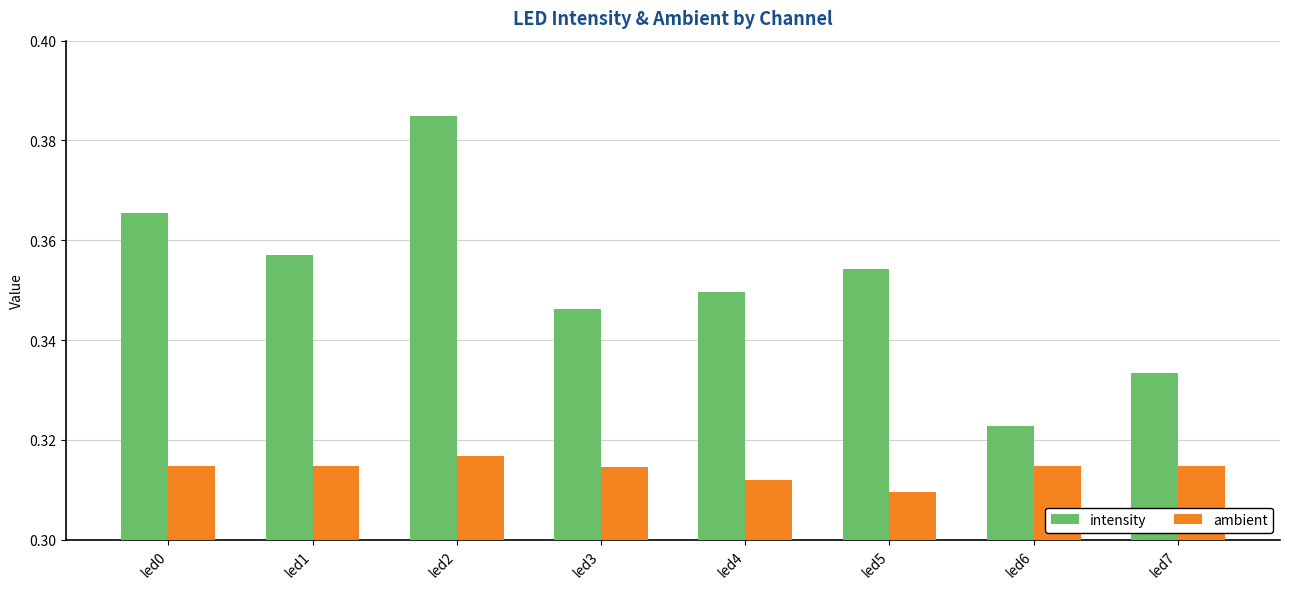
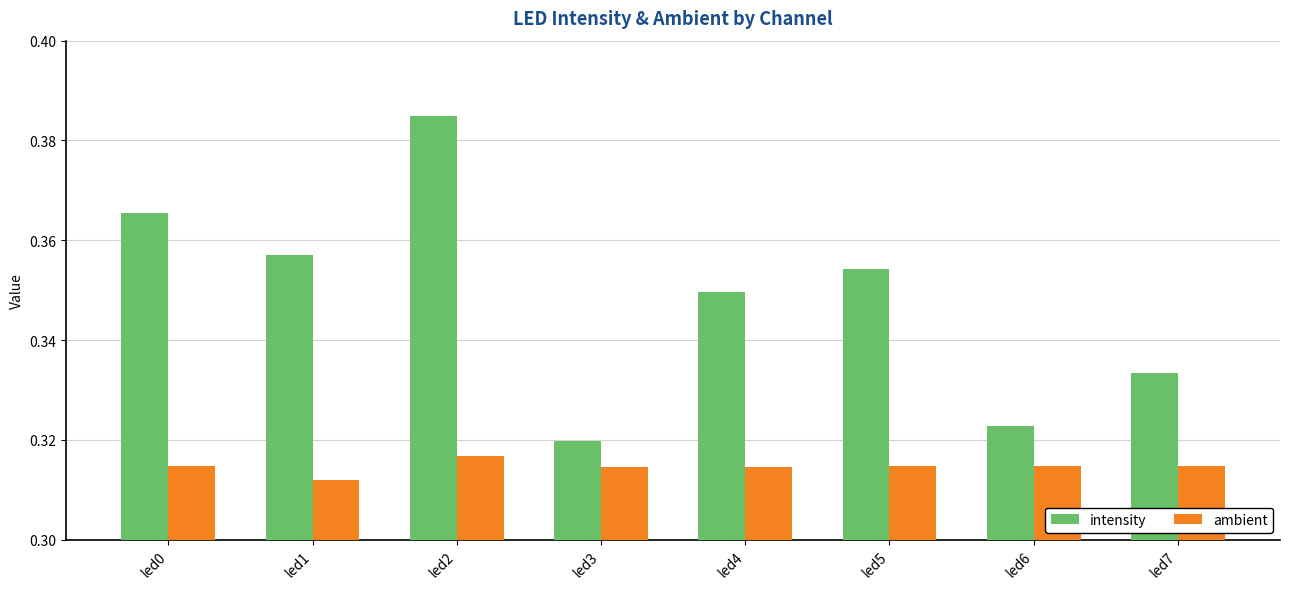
  {
    "intensity": {
      "led0": 0.366,
      "led1": 0.357,
      "led2": 0.385,
-     "led3": 0.346,
+     "led3": 0.320,
      "led4": 0.350,
      "led5": 0.354,
      "led6": 0.323,
      "led7": 0.333
    },
    "ambient": {
      "led0": 0.315,
-     "led1": 0.315,
+     "led1": 0.312,
      "led2": 0.317,
      "led3": 0.315,
-     "led4": 0.312,
-     "led5": 0.310,
+     "led4": 0.315,
+     "led5": 0.315,
      "led6": 0.315,
      "led7": 0.315
    }
  }
